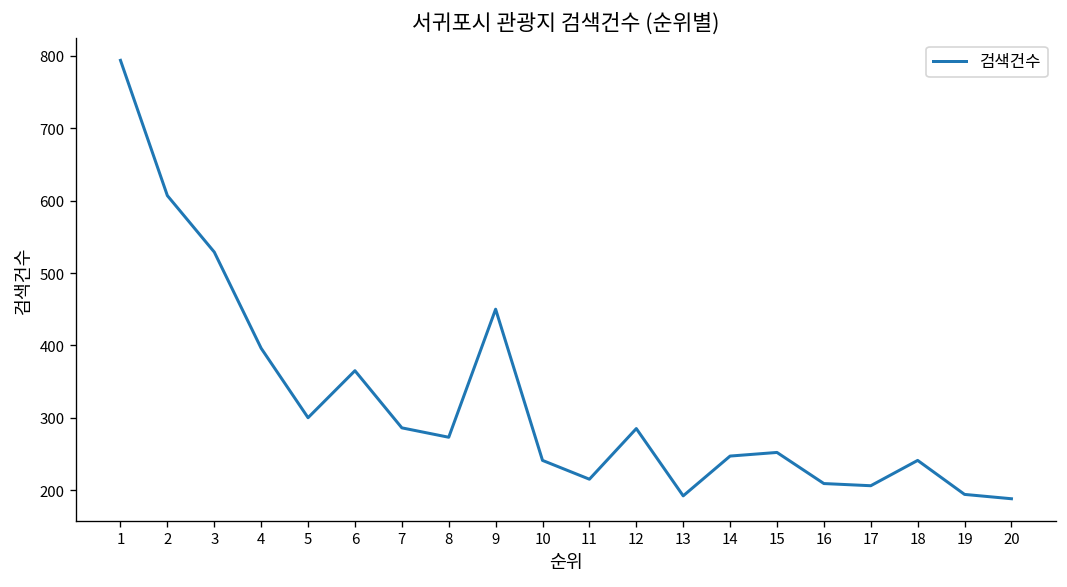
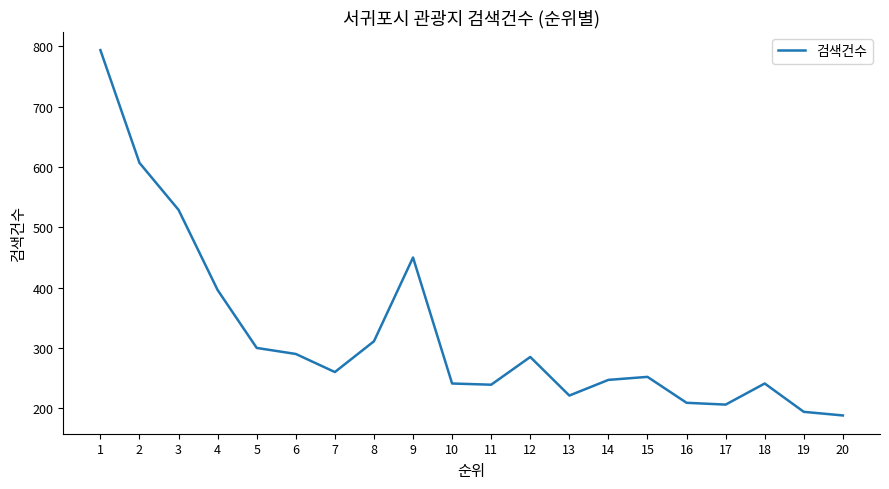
  {
    "1": 790,
    "2": 610,
    "3": 530,
    "4": 400,
    "5": 300,
-   "6": 370,
-   "7": 290,
-   "8": 270,
+   "6": 290,
+   "7": 260,
+   "8": 310,
    "9": 450,
    "10": 240,
-   "11": 220,
+   "11": 240,
    "12": 290,
-   "13": 190,
+   "13": 220,
    "14": 250,
    "15": 250,
    "16": 210,
    "17": 210,
    "18": 240,
    "19": 190,
    "20": 190
  }
